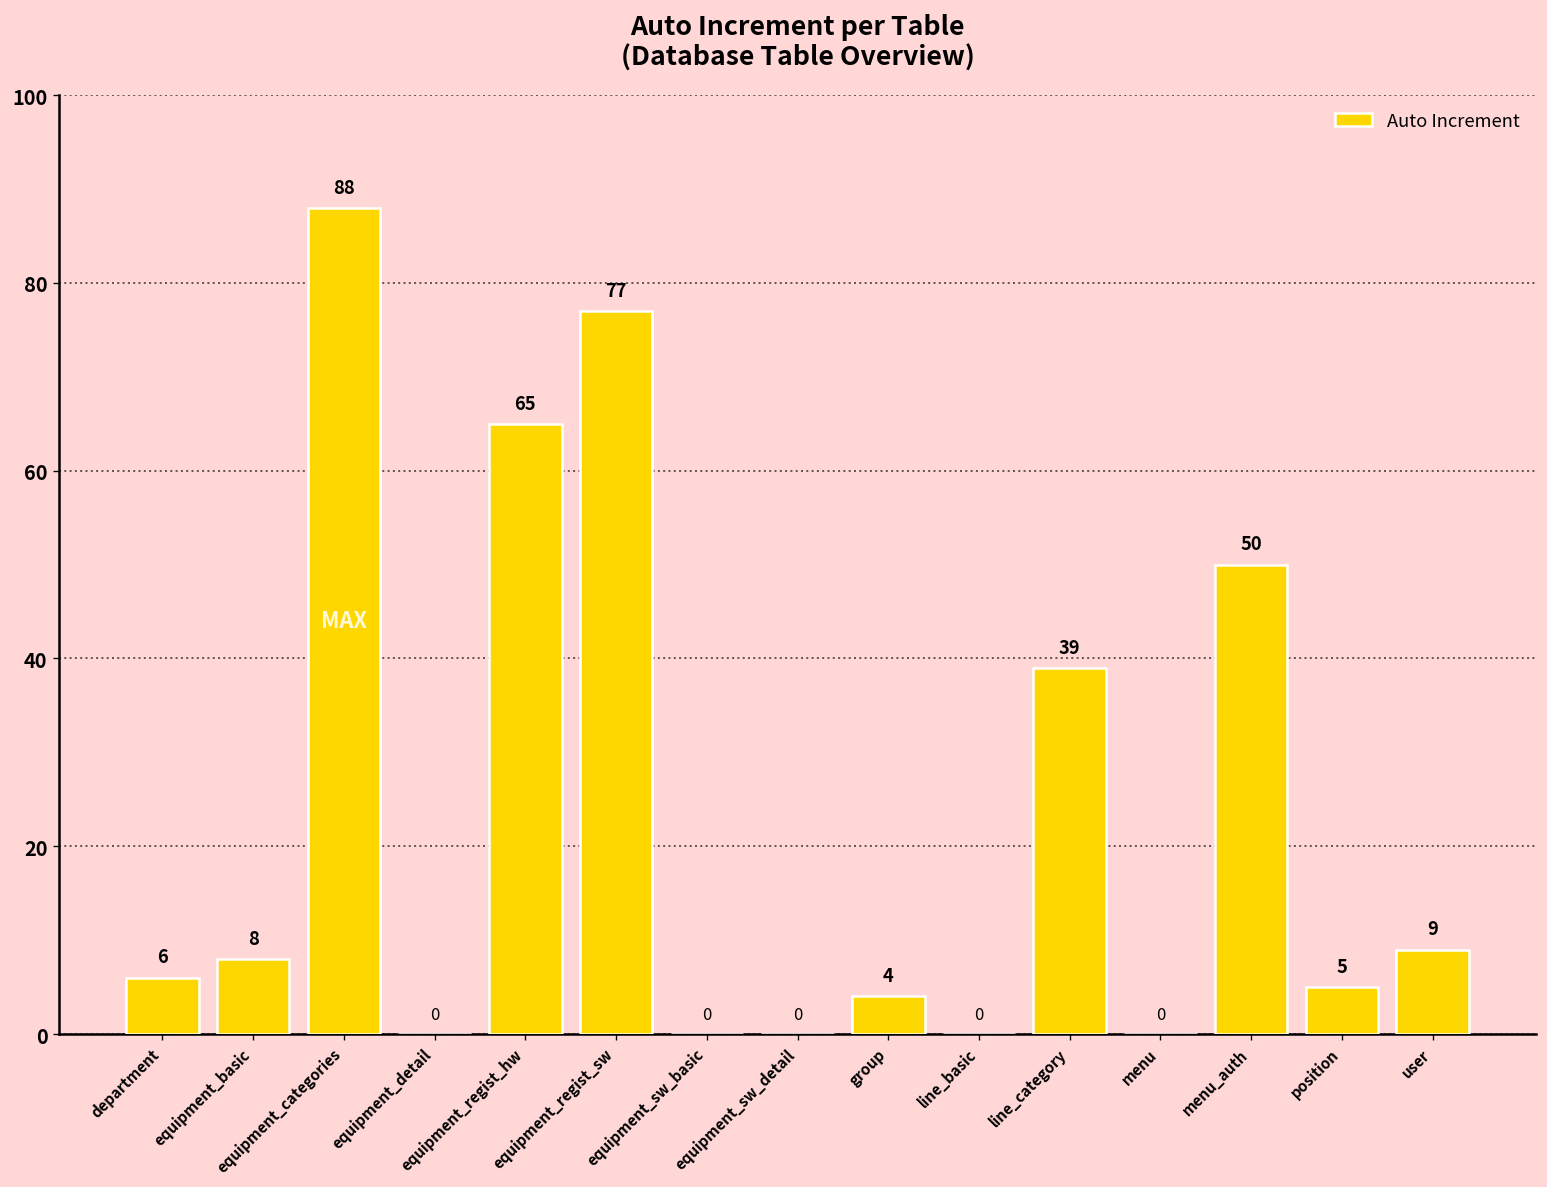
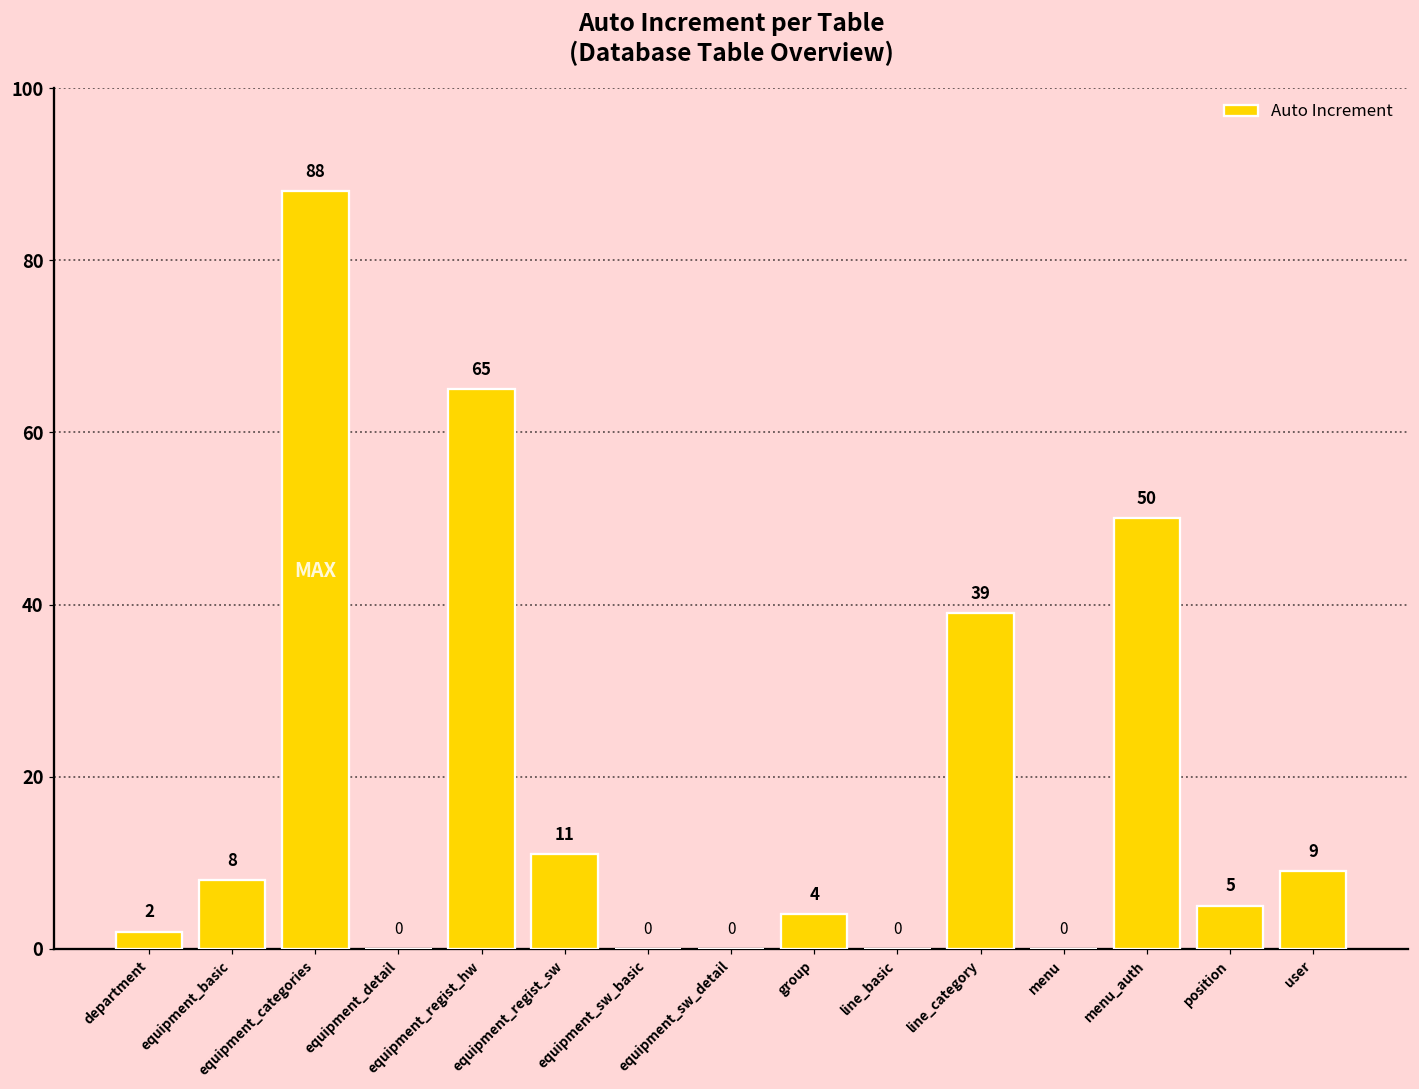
  {
-   "department": 6,
+   "department": 2,
    "equipment_basic": 8,
    "equipment_categories": 88,
    "equipment_detail": 0,
    "equipment_regist_hw": 65,
-   "equipment_regist_sw": 77,
+   "equipment_regist_sw": 11,
    "equipment_sw_basic": 0,
    "equipment_sw_detail": 0,
    "group": 4,
    "line_basic": 0,
    "line_category": 39,
    "menu": 0,
    "menu_auth": 50,
    "position": 5,
    "user": 9
  }
